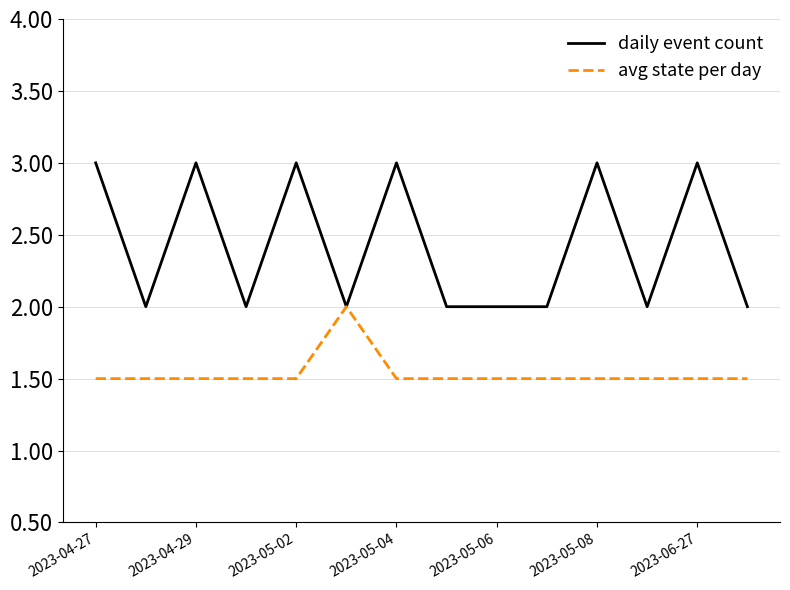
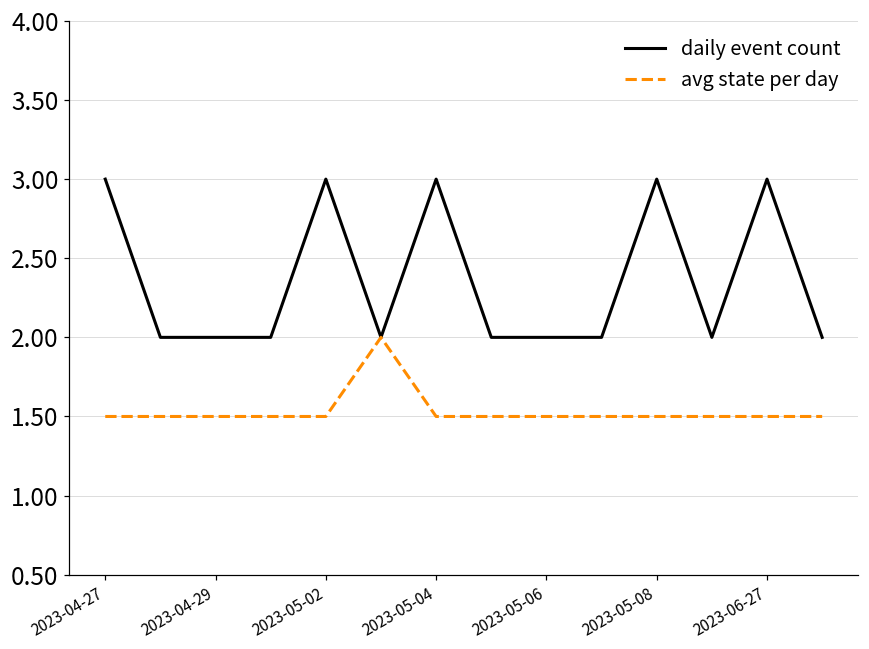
  {
    "daily event count": {
      "2023-04-27": 3,
-     "2023-04-29": 3,
+     "2023-04-29": 2,
      "2023-05-02": 3,
      "2023-05-04": 3,
      "2023-05-06": 2,
      "2023-05-08": 3,
      "2023-06-27": 3
    },
    "avg state per day": {
      "2023-04-27": 1.50,
      "2023-04-29": 1.50,
      "2023-05-02": 1.50,
      "2023-05-04": 1.50,
      "2023-05-06": 1.50,
      "2023-05-08": 1.50,
      "2023-06-27": 1.50
    }
  }
